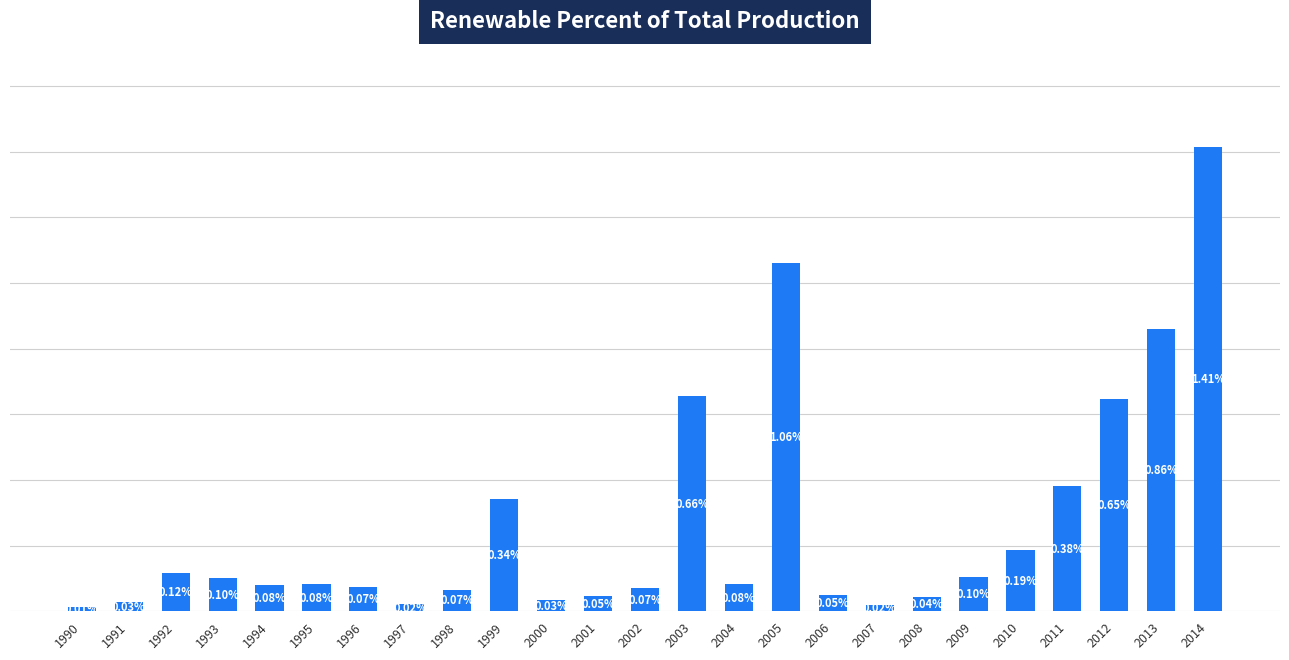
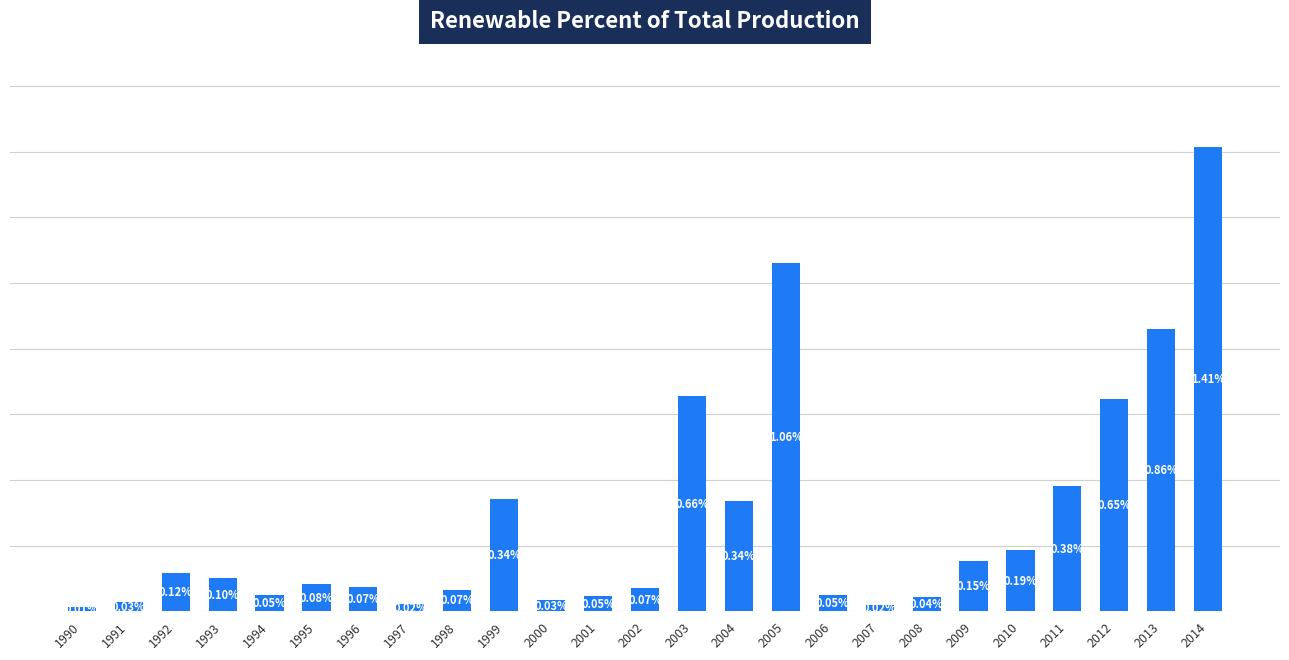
  {
    "1992": "0.12%",
    "1993": "0.10%",
-   "1994": "0.08%",
+   "1994": "0.05%",
    "1995": "0.08%",
    "1996": "0.07%",
    "1998": "0.07%",
    "1999": "0.34%",
    "2000": "0.03%",
    "2001": "0.05%",
    "2002": "0.07%",
    "2003": "0.66%",
-   "2004": "0.08%",
+   "2004": "0.34%",
    "2005": "1.06%",
    "2006": "0.05%",
    "2008": "0.04%",
-   "2009": "0.10%",
+   "2009": "0.15%",
    "2010": "0.19%",
    "2011": "0.38%",
    "2012": "0.65%",
    "2013": "0.86%",
    "2014": "1.41%"
  }
